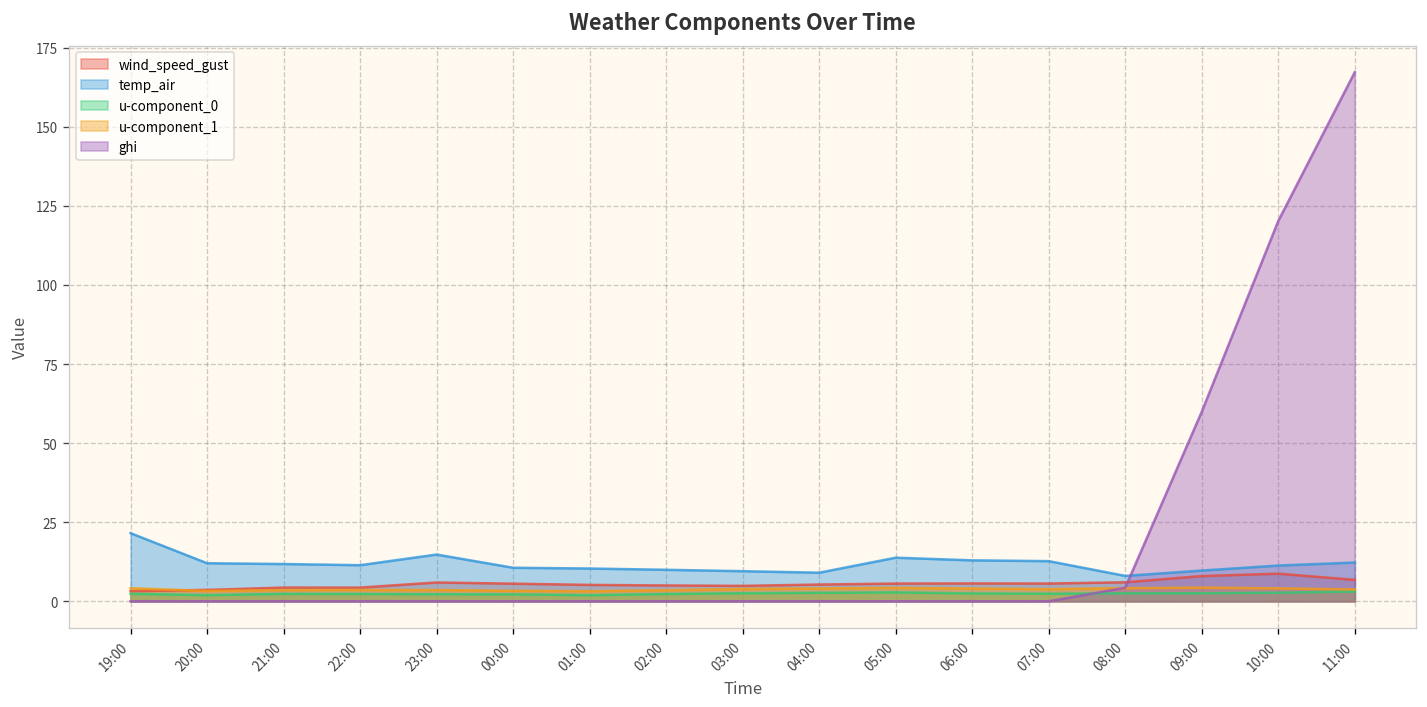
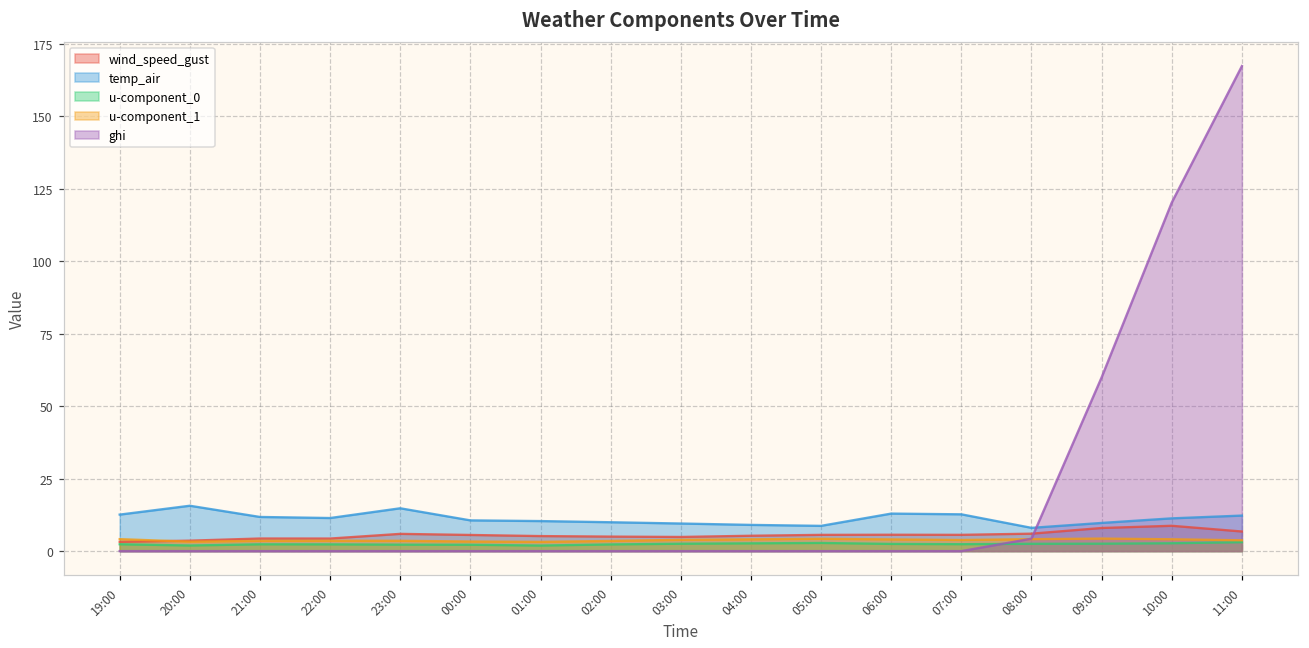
  {
    "temp_air": {
-     "19:00": 22,
-     "20:00": 12,
+     "19:00": 13,
+     "20:00": 16,
      "21:00": 12,
      "22:00": 11,
      "23:00": 15,
      "00:00": 11,
      "01:00": 10,
      "02:00": 10,
      "03:00": 10,
      "04:00": 9,
-     "05:00": 14,
+     "05:00": 9,
      "06:00": 13,
      "07:00": 13,
      "08:00": 8,
      "09:00": 10,
      "10:00": 11,
      "11:00": 12
    },
    "u-component_0": {
      "20:00": 2,
      "21:00": 2,
      "22:00": 2,
      "23:00": 2,
      "00:00": 2,
      "01:00": 2,
      "02:00": 2,
      "03:00": 3,
      "04:00": 3,
      "05:00": 3,
      "06:00": 2,
      "07:00": 2,
      "08:00": 3,
      "09:00": 3,
      "10:00": 3
    },
    "ghi": {
      "19:00": 0,
      "20:00": 0,
      "21:00": 0,
      "22:00": 0,
      "23:00": 0,
      "00:00": 0,
      "01:00": 0,
      "02:00": 0,
      "03:00": 0,
      "04:00": 0,
      "05:00": 0,
      "06:00": 0,
      "07:00": 0,
      "09:00": 60,
      "10:00": 120,
      "11:00": 167
    }
  }
